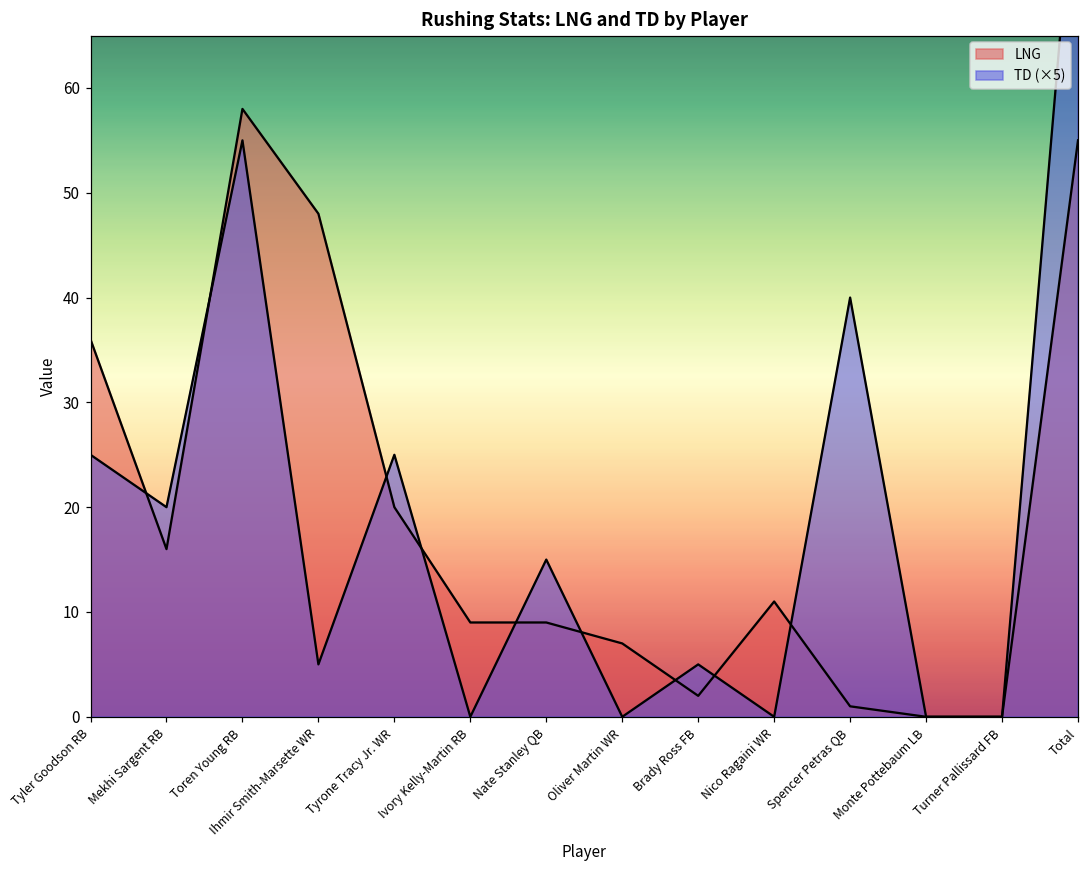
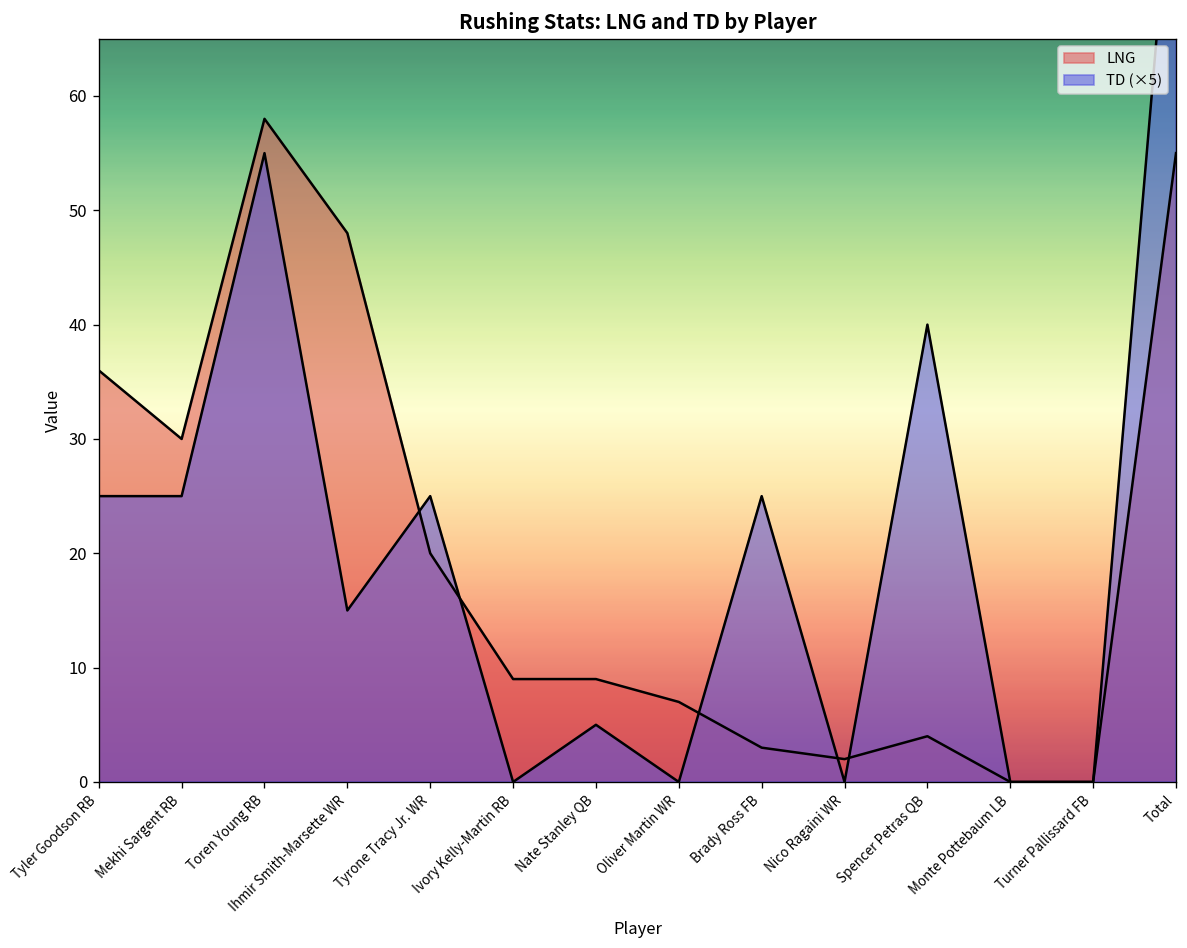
  {
    "LNG": {
      "Tyler Goodson RB": 36,
-     "Mekhi Sargent RB": 16,
+     "Mekhi Sargent RB": 30,
      "Toren Young RB": 58,
      "Ihmir Smith-Marsette WR": 48,
      "Tyrone Tracy Jr. WR": 20,
      "Ivory Kelly-Martin RB": 9,
      "Nate Stanley QB": 9,
      "Oliver Martin WR": 7,
-     "Brady Ross FB": 2,
-     "Nico Ragaini WR": 11,
-     "Spencer Petras QB": 1,
+     "Brady Ross FB": 3,
+     "Nico Ragaini WR": 2,
+     "Spencer Petras QB": 4,
      "Total": 55
    },
    "TD (×5)": {
      "Tyler Goodson RB": 25,
-     "Mekhi Sargent RB": 20,
+     "Mekhi Sargent RB": 25,
      "Toren Young RB": 55,
-     "Ihmir Smith-Marsette WR": 5,
+     "Ihmir Smith-Marsette WR": 15,
      "Tyrone Tracy Jr. WR": 25,
      "Ivory Kelly-Martin RB": 0,
-     "Nate Stanley QB": 15,
+     "Nate Stanley QB": 5,
      "Oliver Martin WR": 0,
-     "Brady Ross FB": 5,
+     "Brady Ross FB": 25,
      "Nico Ragaini WR": 0,
      "Spencer Petras QB": 40
    }
  }
